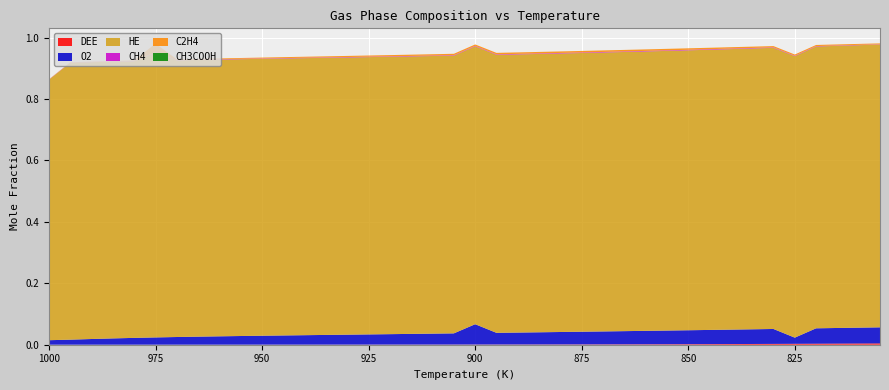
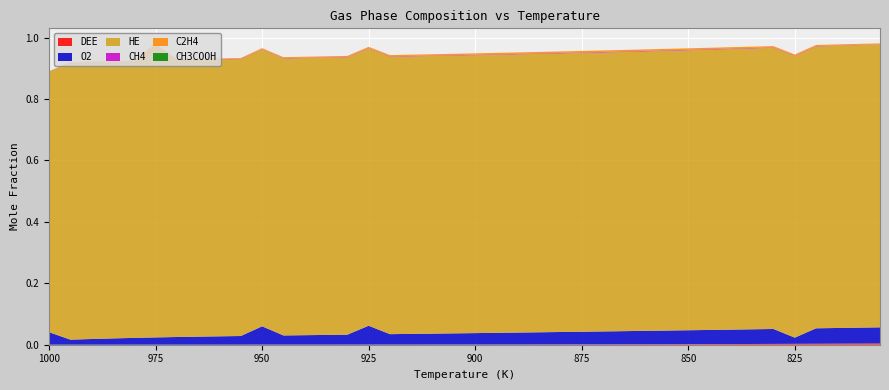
  {
    "O2": {
-     "1000": 0.01,
+     "1000": 0.04,
      "975": 0.02,
-     "950": 0.03,
-     "925": 0.03,
-     "900": 0.07,
+     "950": 0.06,
+     "925": 0.06,
+     "900": 0.04,
      "875": 0.04,
      "850": 0.05,
      "825": 0.02
    }
  }
